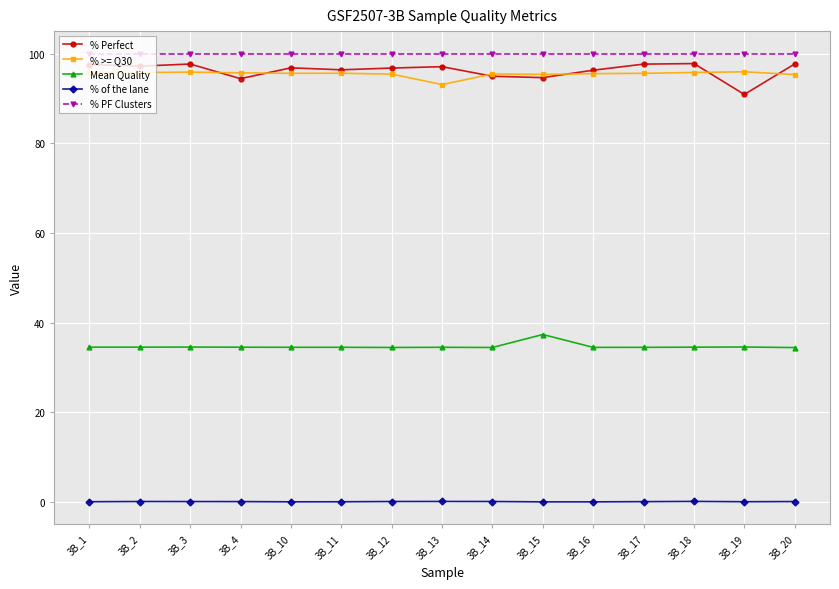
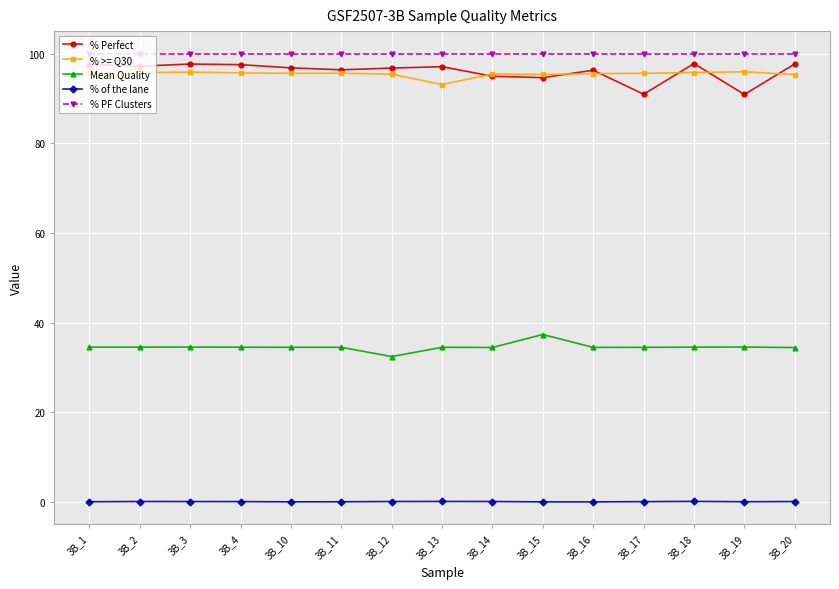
  {
    "% Perfect": {
      "3B_3": 98,
-     "3B_4": 94,
+     "3B_4": 98,
      "3B_10": 97,
      "3B_11": 96,
      "3B_12": 97,
      "3B_13": 97,
      "3B_15": 95,
      "3B_16": 96,
-     "3B_17": 98,
+     "3B_17": 91,
      "3B_18": 98,
      "3B_19": 91,
      "3B_20": 98
    },
    "% >= Q30": {
      "3B_3": 96,
      "3B_4": 96,
      "3B_10": 96,
      "3B_11": 96,
      "3B_12": 95,
      "3B_13": 93,
      "3B_15": 95,
      "3B_16": 96,
      "3B_17": 96,
      "3B_18": 96,
      "3B_19": 96,
      "3B_20": 95
    },
    "Mean Quality": {
      "3B_1": 35,
      "3B_2": 35,
      "3B_3": 35,
      "3B_4": 35,
      "3B_10": 35,
      "3B_11": 35,
-     "3B_12": 34,
+     "3B_12": 32,
      "3B_13": 35,
      "3B_14": 34,
      "3B_15": 37,
      "3B_16": 34,
      "3B_17": 35,
      "3B_18": 35,
      "3B_19": 35,
      "3B_20": 34
    },
    "% of the lane": {
      "3B_1": 0,
      "3B_2": 0,
      "3B_3": 0,
      "3B_4": 0,
      "3B_10": 0,
      "3B_11": 0,
      "3B_12": 0,
      "3B_13": 0,
      "3B_14": 0,
      "3B_15": 0,
      "3B_16": 0,
      "3B_17": 0,
      "3B_18": 0,
      "3B_19": 0,
      "3B_20": 0
    },
    "% PF Clusters": {
      "3B_3": 100,
      "3B_4": 100,
      "3B_10": 100,
      "3B_11": 100,
      "3B_12": 100,
      "3B_13": 100,
      "3B_14": 100,
      "3B_15": 100,
      "3B_16": 100,
      "3B_17": 100,
      "3B_18": 100,
      "3B_19": 100,
      "3B_20": 100
    }
  }
